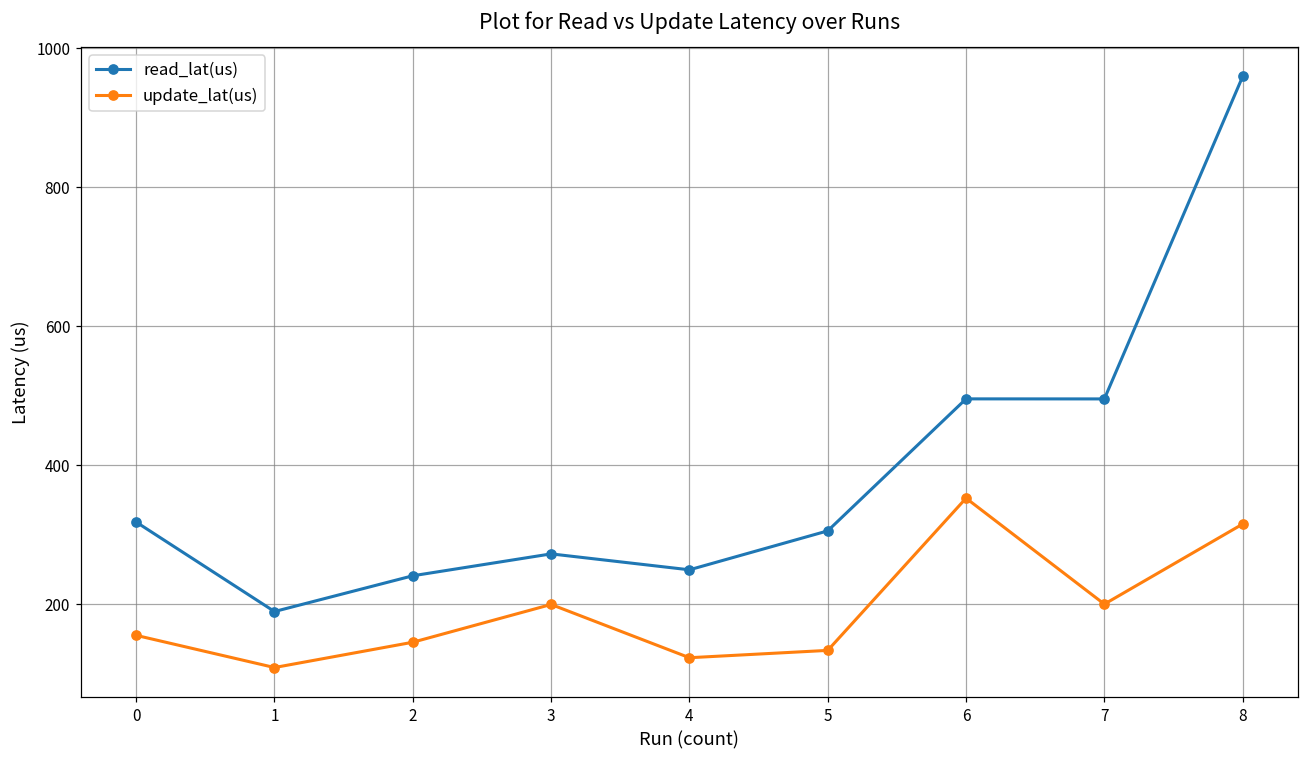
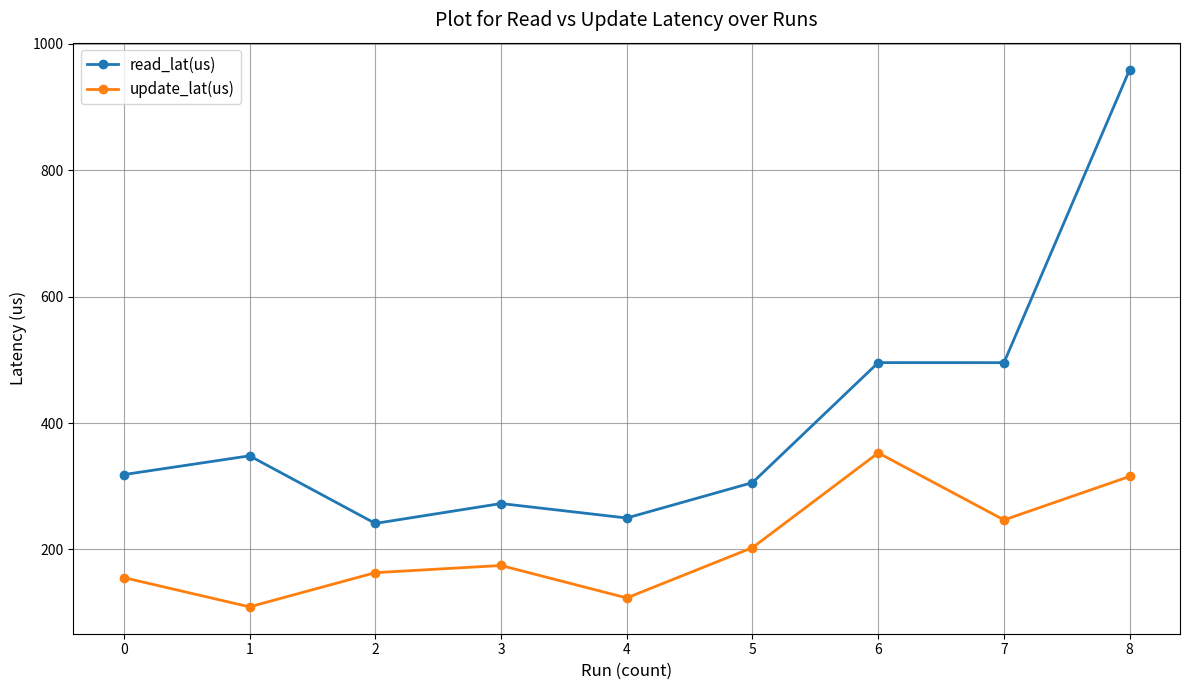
  {
    "read_lat(us)": {
      "0": 320,
-     "1": 190,
+     "1": 350,
      "2": 240,
      "3": 270,
      "4": 250,
      "5": 310,
      "6": 500,
      "7": 500,
      "8": 960
    },
    "update_lat(us)": {
      "0": 160,
      "1": 110,
-     "2": 150,
-     "3": 200,
+     "2": 160,
+     "3": 170,
      "4": 120,
-     "5": 130,
+     "5": 200,
      "6": 350,
-     "7": 200,
+     "7": 250,
      "8": 320
    }
  }
